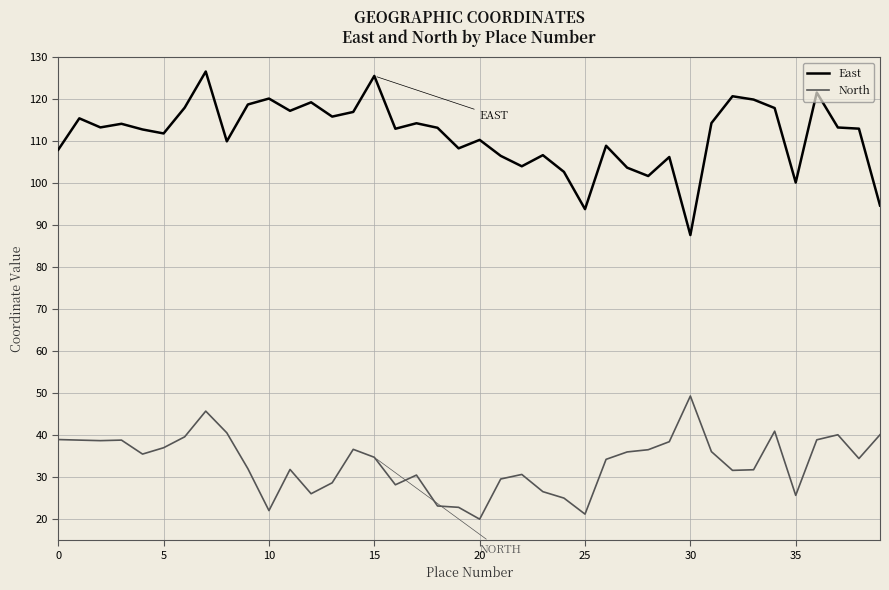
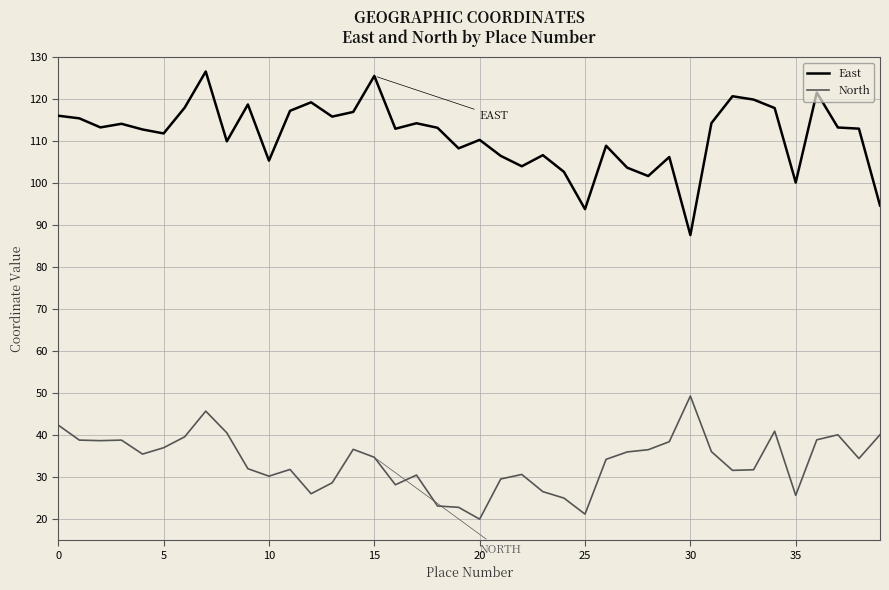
  {
    "East": {
-     "0": 108,
+     "0": 116,
      "5": 112,
-     "10": 120,
+     "10": 105,
      "15": 126,
      "20": 110,
      "25": 94,
      "30": 88,
      "35": 100
    },
    "North": {
-     "0": 39,
+     "0": 42,
      "5": 37,
-     "10": 22,
+     "10": 30,
      "15": 35,
      "20": 20,
      "25": 21,
      "30": 49,
      "35": 26
    }
  }
